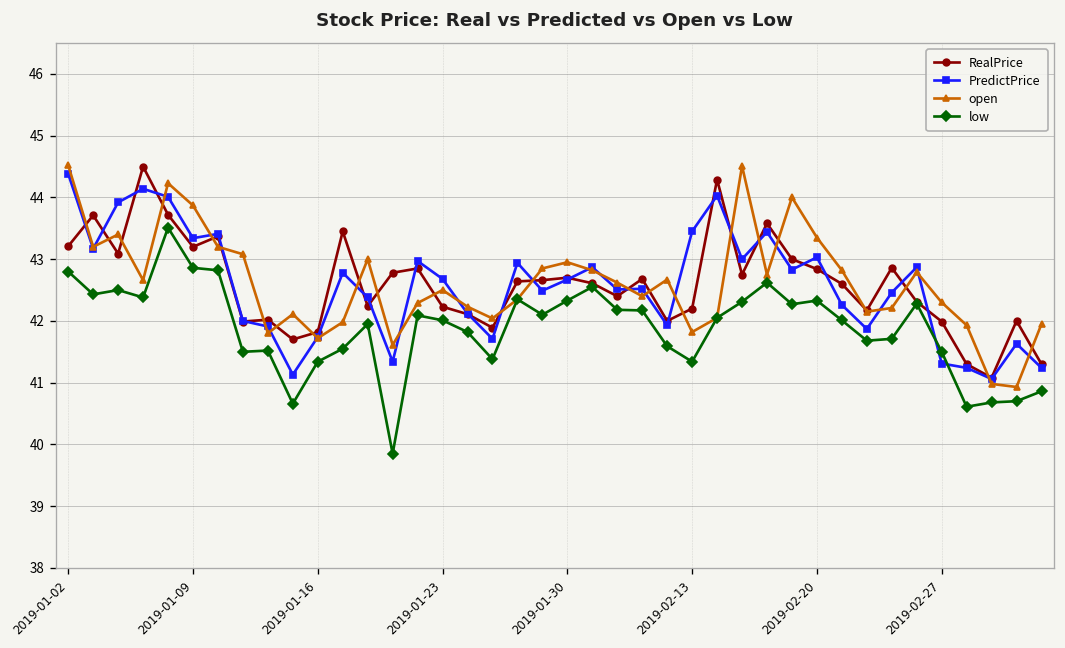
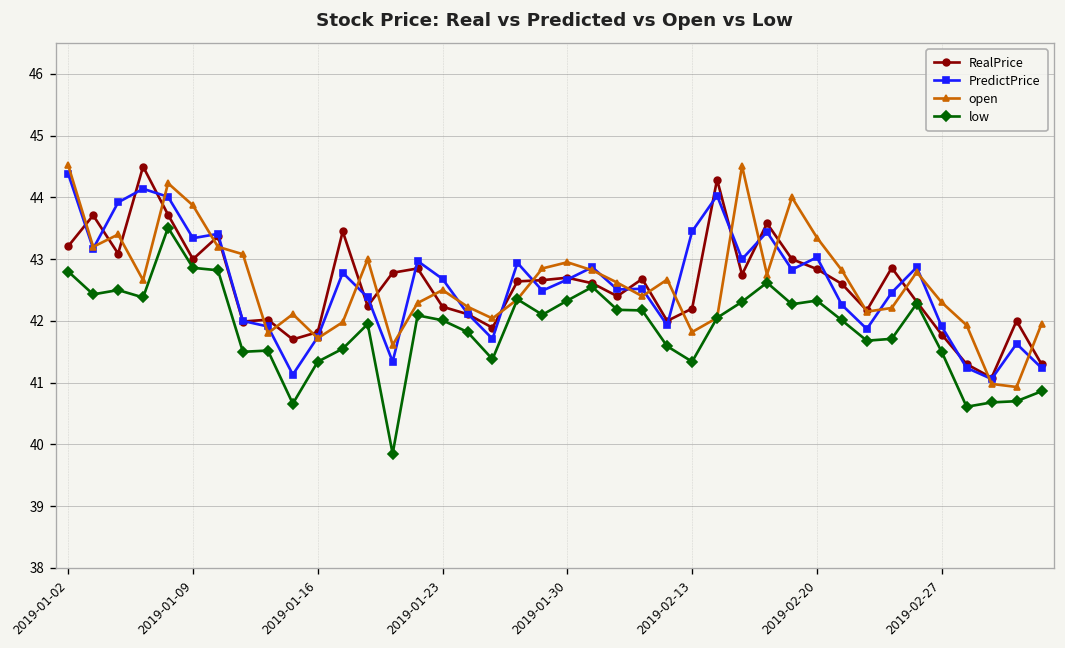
  {
    "RealPrice": {
      "2019-01-02": 43.2,
-     "2019-01-09": 43.2,
+     "2019-01-09": 43.0,
      "2019-01-16": 41.8,
      "2019-01-23": 42.2,
      "2019-02-13": 42.2,
      "2019-02-20": 42.8,
-     "2019-02-27": 42.0
+     "2019-02-27": 41.8
    },
    "PredictPrice": {
      "2019-01-02": 44.4,
      "2019-01-09": 43.3,
      "2019-01-23": 42.7,
      "2019-02-13": 43.5,
      "2019-02-20": 43.0,
-     "2019-02-27": 41.3
+     "2019-02-27": 41.9
    },
    "open": {
      "2019-01-02": 44.5,
      "2019-01-09": 43.9,
      "2019-01-23": 42.5,
      "2019-01-30": 43.0,
      "2019-02-13": 41.8,
      "2019-02-20": 43.4,
      "2019-02-27": 42.3
    },
    "low": {
      "2019-01-02": 42.8,
      "2019-01-09": 42.9,
      "2019-01-16": 41.3,
      "2019-01-23": 42.0,
      "2019-01-30": 42.3,
      "2019-02-13": 41.3,
      "2019-02-20": 42.3,
      "2019-02-27": 41.5
    }
  }
